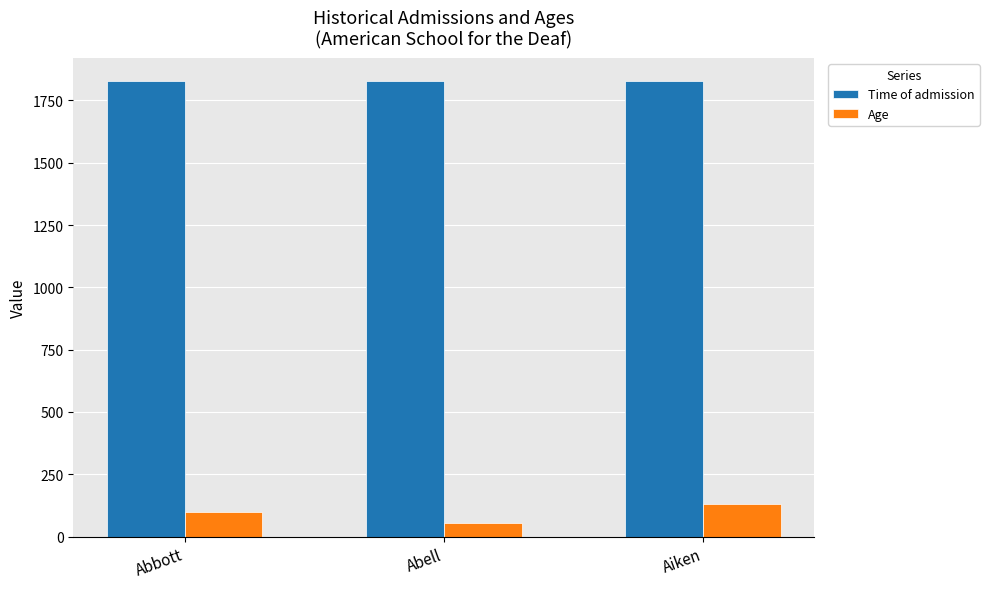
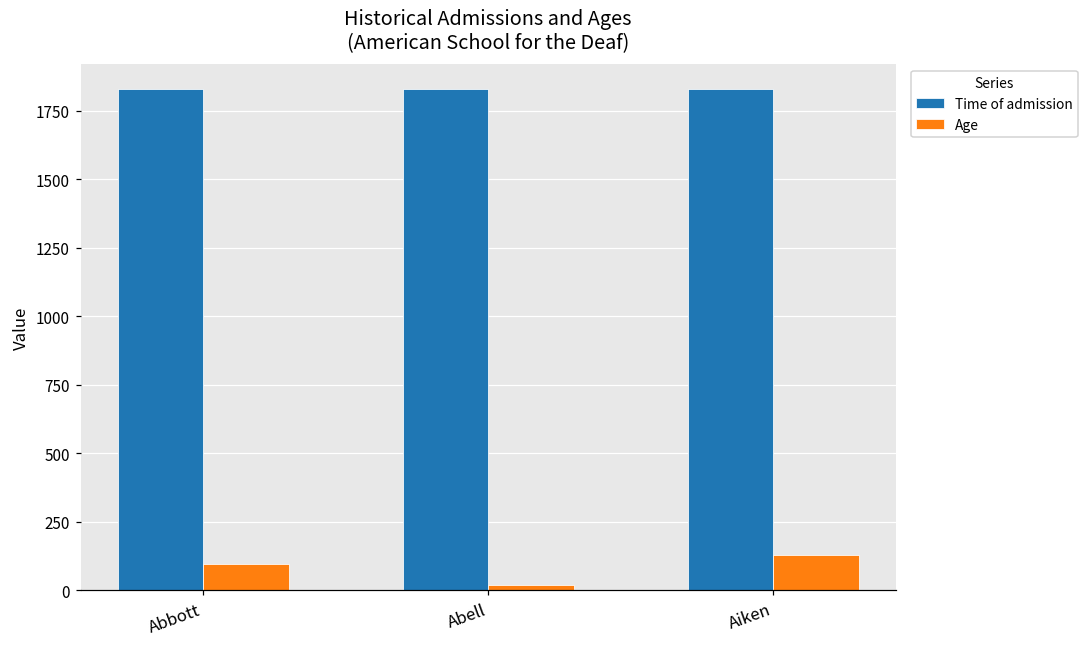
  {
    "Time of admission": {
      "Abbott": 1830,
      "Abell": 1830,
      "Aiken": 1830
    },
    "Age": {
      "Abbott": 100,
-     "Abell": 50,
+     "Abell": 20,
      "Aiken": 130
    }
  }
